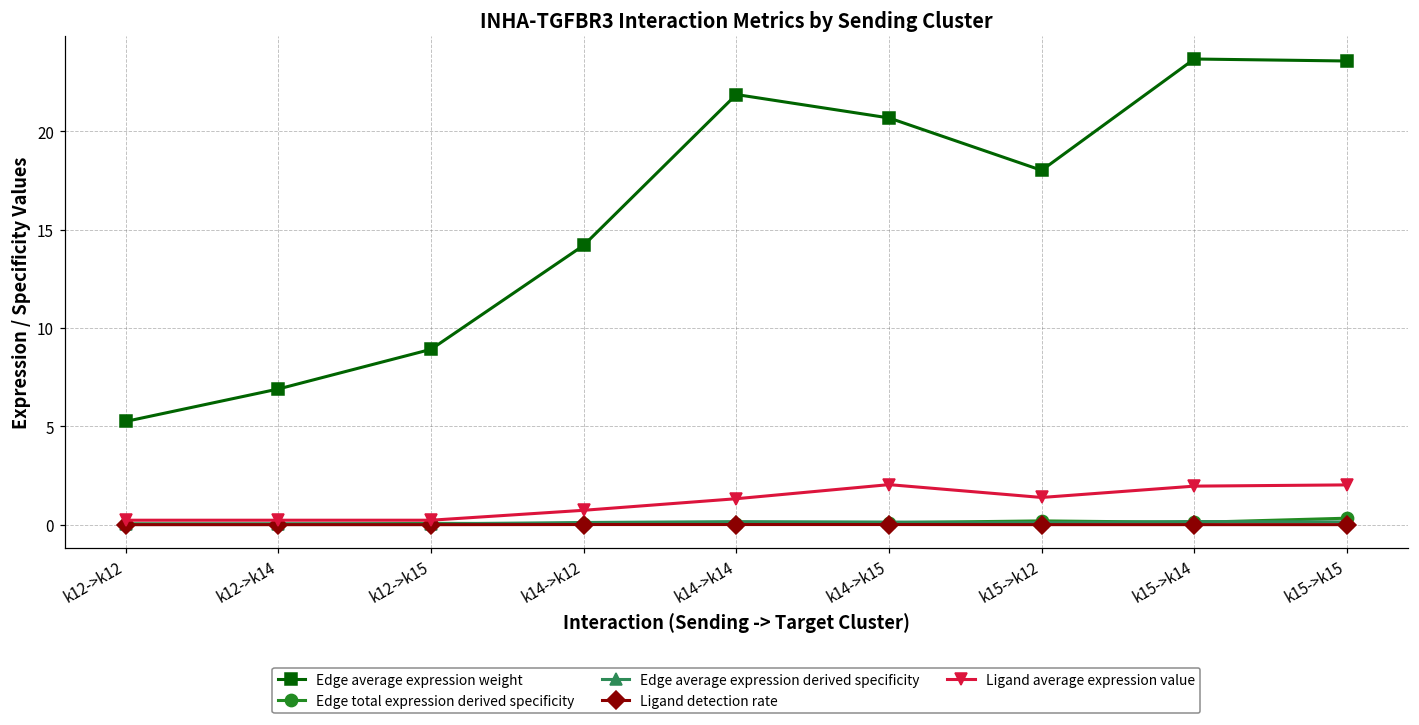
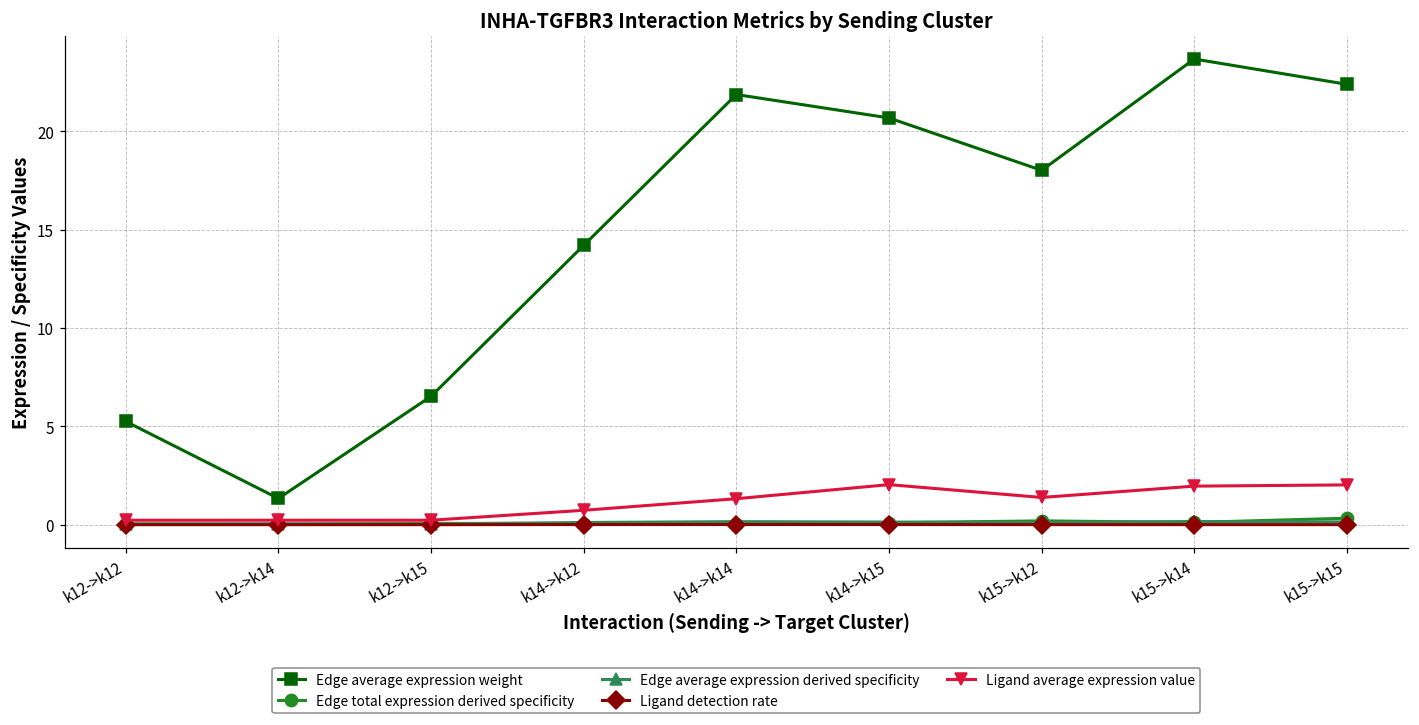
  {
    "Edge average expression weight": {
      "k12->k12": 5.3,
-     "k12->k14": 6.9,
-     "k12->k15": 8.9,
+     "k12->k14": 1.3,
+     "k12->k15": 6.5,
      "k14->k12": 14.2,
      "k14->k14": 21.9,
      "k14->k15": 20.7,
      "k15->k12": 18.0,
      "k15->k14": 23.7,
-     "k15->k15": 23.6
+     "k15->k15": 22.4
    },
    "Ligand average expression value": {
      "k12->k12": 0.2,
      "k12->k14": 0.2,
      "k12->k15": 0.2,
      "k14->k12": 0.7,
      "k14->k14": 1.3,
      "k14->k15": 2.0,
      "k15->k12": 1.4,
      "k15->k14": 2.0,
      "k15->k15": 2.0
    }
  }
